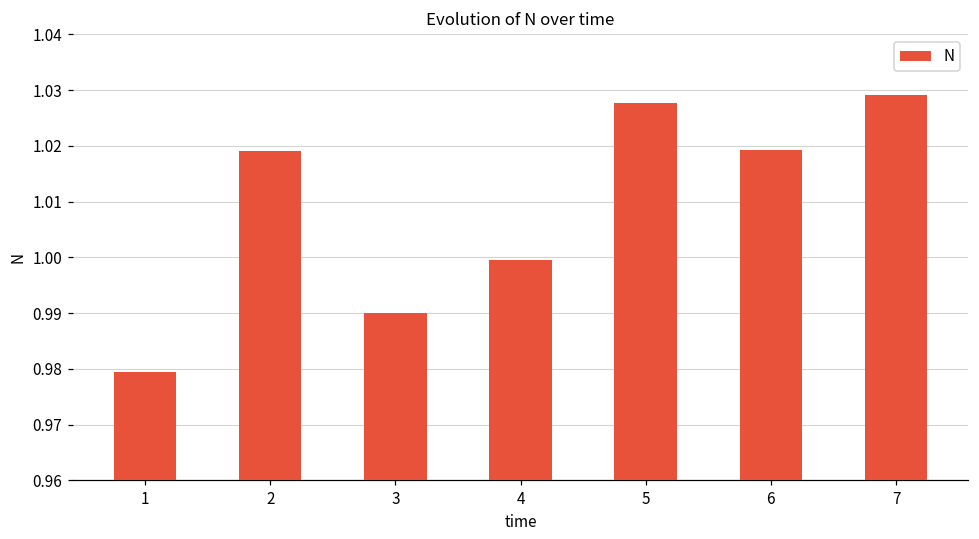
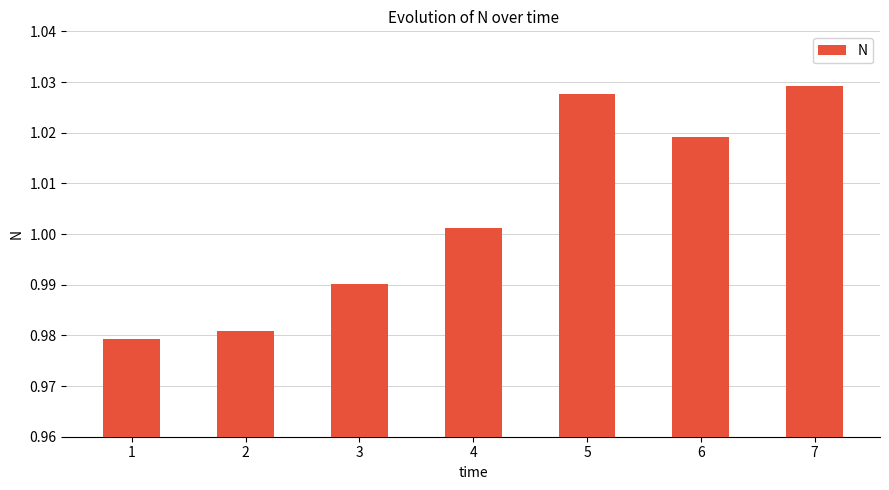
  {
    "1": 0.979,
-   "2": 1.019,
+   "2": 0.981,
    "3": 0.990,
-   "4": 1.000,
+   "4": 1.001,
    "5": 1.028,
    "6": 1.019,
    "7": 1.029
  }
